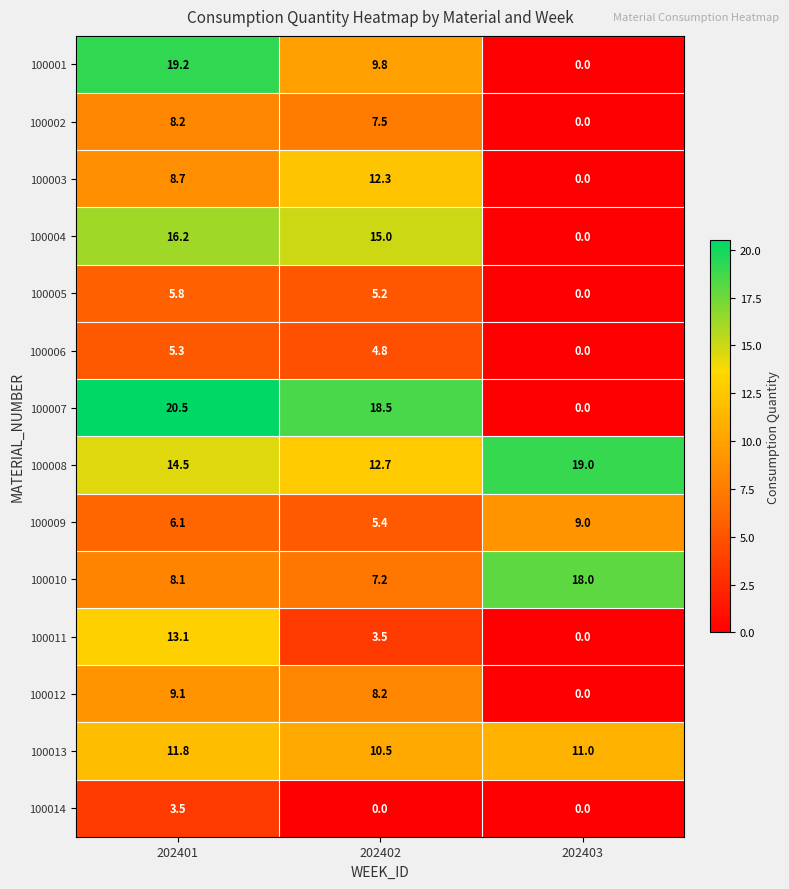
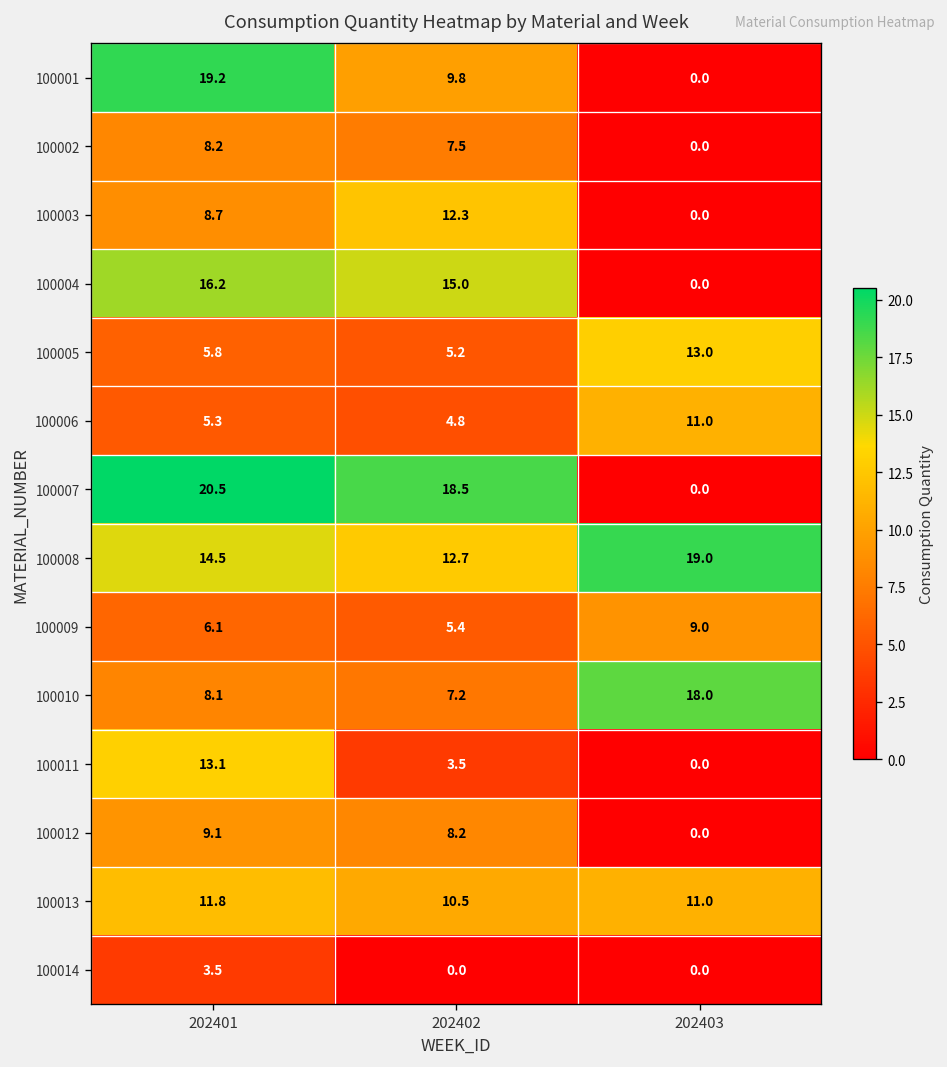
  {
    "100001": {
      "202401": 19.2,
      "202402": 9.8,
      "202403": 0.0
    },
    "100002": {
      "202401": 8.2,
      "202402": 7.5,
      "202403": 0.0
    },
    "100003": {
      "202401": 8.7,
      "202402": 12.3,
      "202403": 0.0
    },
    "100004": {
      "202401": 16.2,
      "202402": 15.0,
      "202403": 0.0
    },
    "100005": {
      "202401": 5.8,
      "202402": 5.2,
-     "202403": 0.0
+     "202403": 13.0
    },
    "100006": {
      "202401": 5.3,
      "202402": 4.8,
-     "202403": 0.0
+     "202403": 11.0
    },
    "100007": {
      "202401": 20.5,
      "202402": 18.5,
      "202403": 0.0
    },
    "100008": {
      "202401": 14.5,
      "202402": 12.7,
      "202403": 19.0
    },
    "100009": {
      "202401": 6.1,
      "202402": 5.4,
      "202403": 9.0
    },
    "100010": {
      "202401": 8.1,
      "202402": 7.2,
      "202403": 18.0
    },
    "100011": {
      "202401": 13.1,
      "202402": 3.5,
      "202403": 0.0
    },
    "100012": {
      "202401": 9.1,
      "202402": 8.2,
      "202403": 0.0
    },
    "100013": {
      "202401": 11.8,
      "202402": 10.5,
      "202403": 11.0
    },
    "100014": {
      "202401": 3.5,
      "202402": 0.0,
      "202403": 0.0
    }
  }
